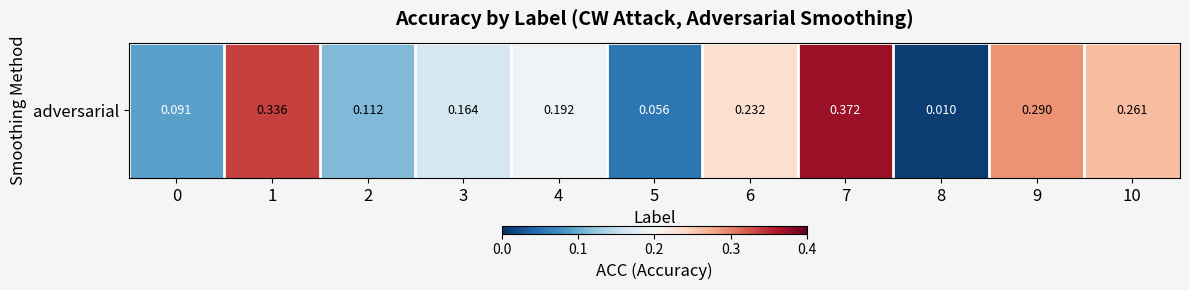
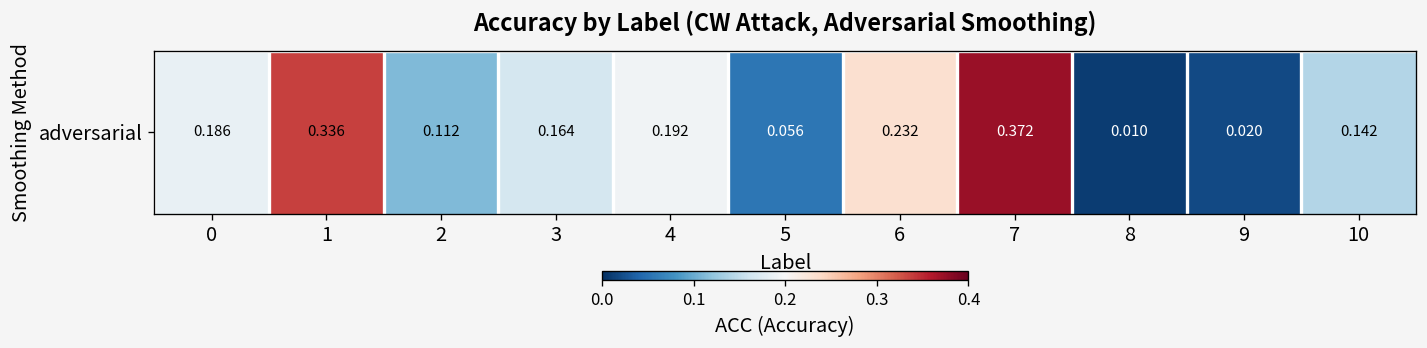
  {
    "adversarial": {
-     "0": 0.091,
+     "0": 0.186,
      "1": 0.336,
      "2": 0.112,
      "3": 0.164,
      "4": 0.192,
      "5": 0.056,
      "6": 0.232,
      "7": 0.372,
      "8": 0.010,
-     "9": 0.290,
-     "10": 0.261
+     "9": 0.020,
+     "10": 0.142
    }
  }
